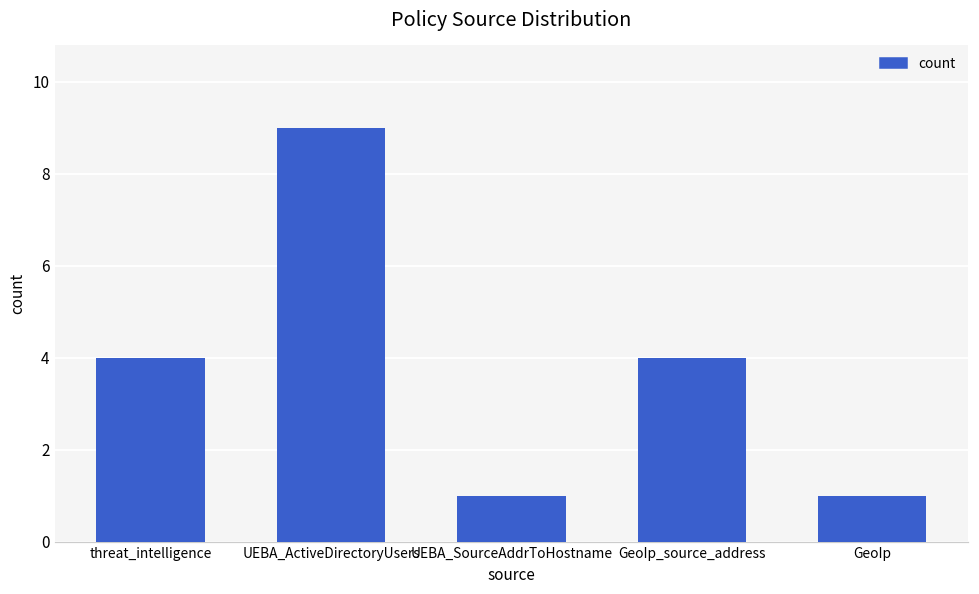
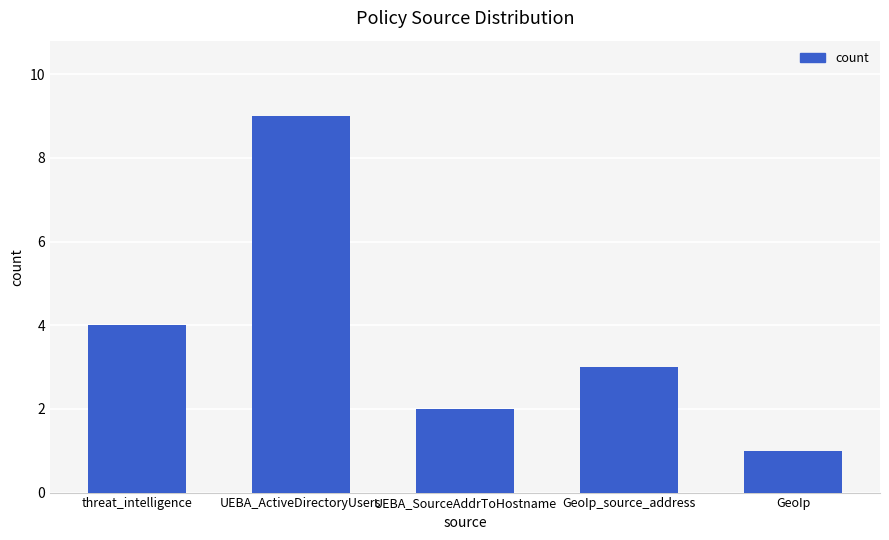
  {
    "threat_intelligence": 4,
    "UEBA_ActiveDirectoryUsers": 9,
-   "UEBA_SourceAddrToHostname": 1,
-   "GeoIp_source_address": 4,
+   "UEBA_SourceAddrToHostname": 2,
+   "GeoIp_source_address": 3,
    "GeoIp": 1
  }
